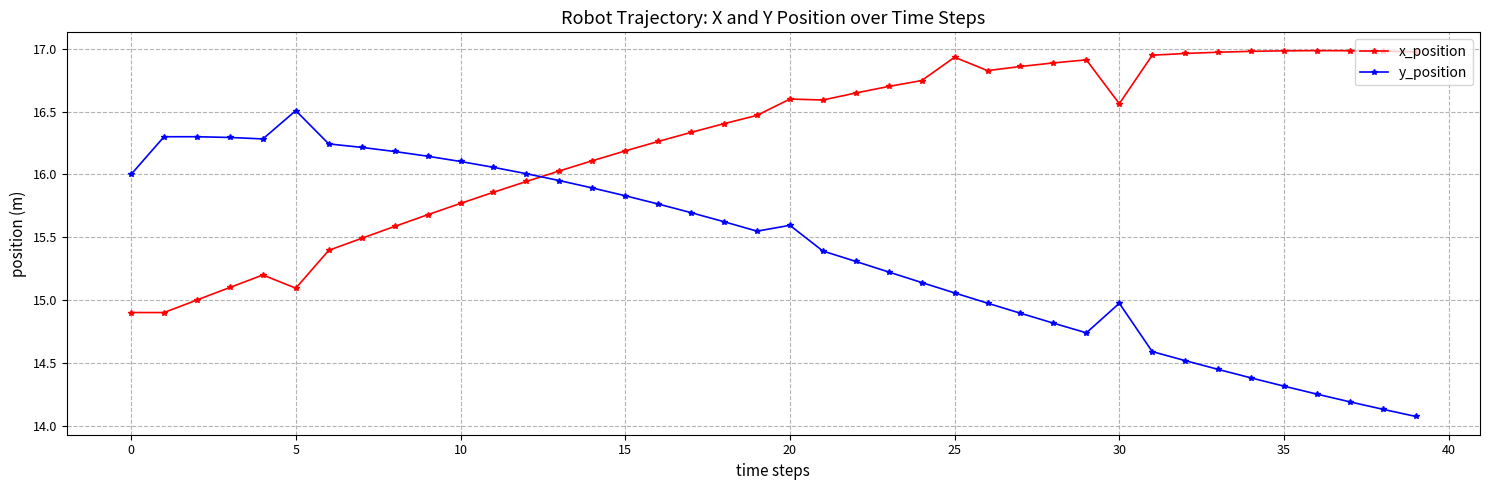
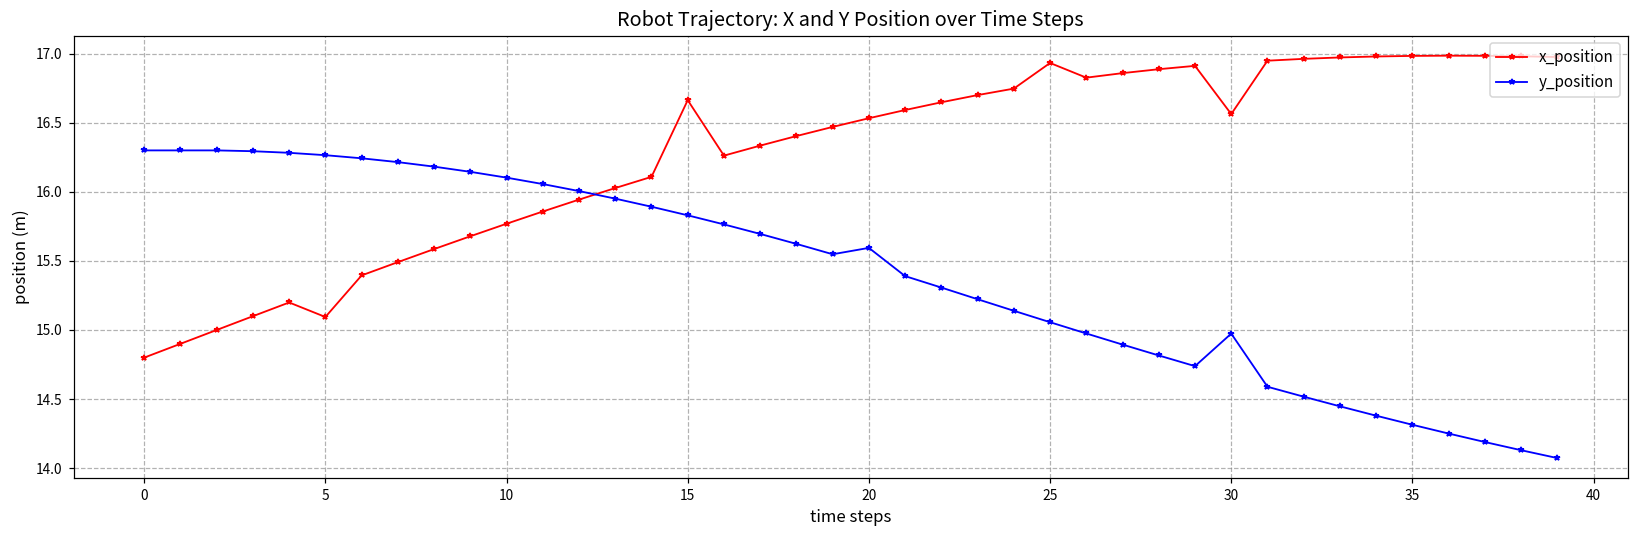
  {
    "x_position": {
-     "0": 14.9,
+     "0": 14.8,
      "5": 15.09,
      "10": 15.77,
-     "15": 16.19,
-     "20": 16.60,
+     "15": 16.66,
+     "20": 16.53,
      "25": 16.93,
      "30": 16.56,
      "35": 16.98
    },
    "y_position": {
-     "0": 16.0,
-     "5": 16.51,
+     "0": 16.3,
+     "5": 16.27,
      "10": 16.10,
      "15": 15.83,
      "20": 15.59,
      "25": 15.06,
      "30": 14.97,
      "35": 14.31
    }
  }
